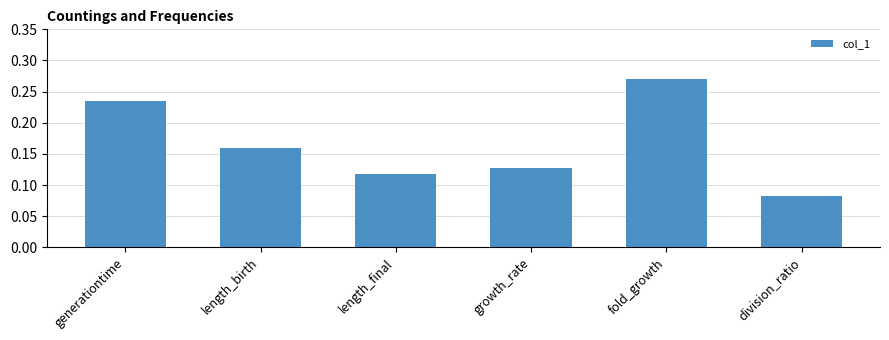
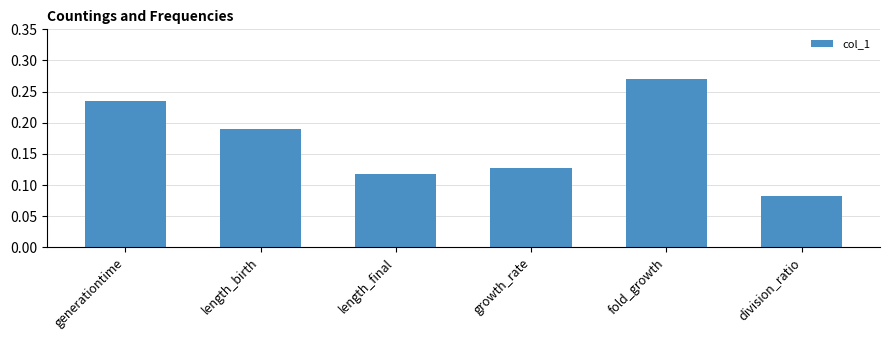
  {
    "generationtime": 0.24,
-   "length_birth": 0.16,
+   "length_birth": 0.19,
    "length_final": 0.12,
    "growth_rate": 0.13,
    "fold_growth": 0.27,
    "division_ratio": 0.08
  }
